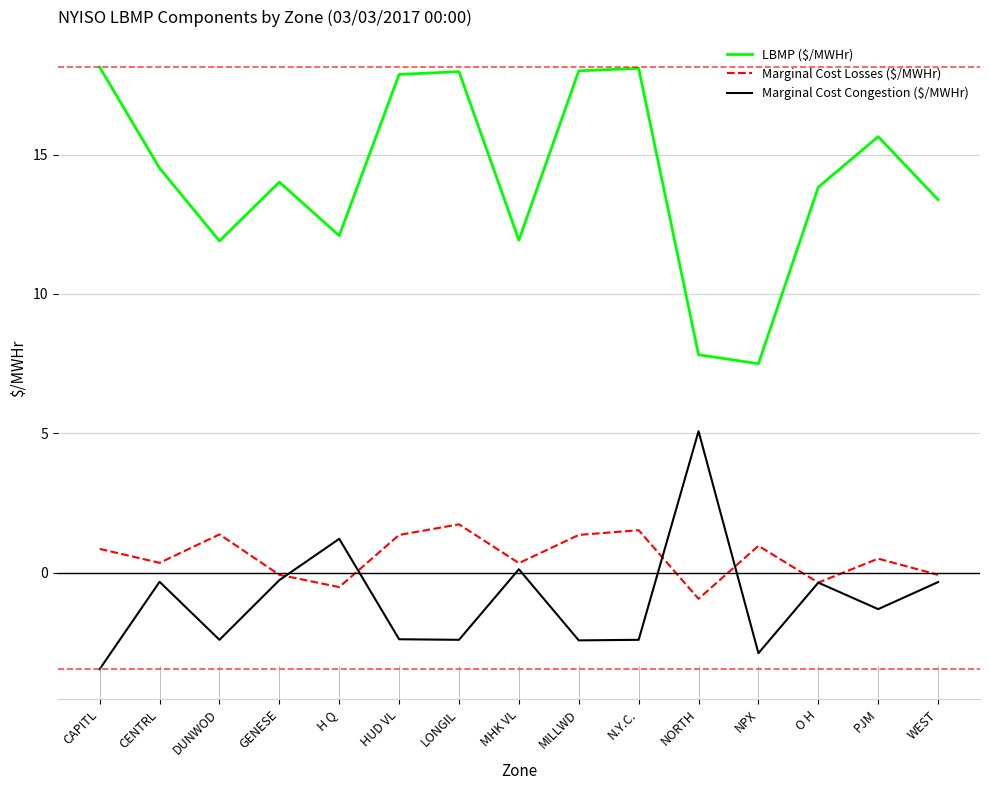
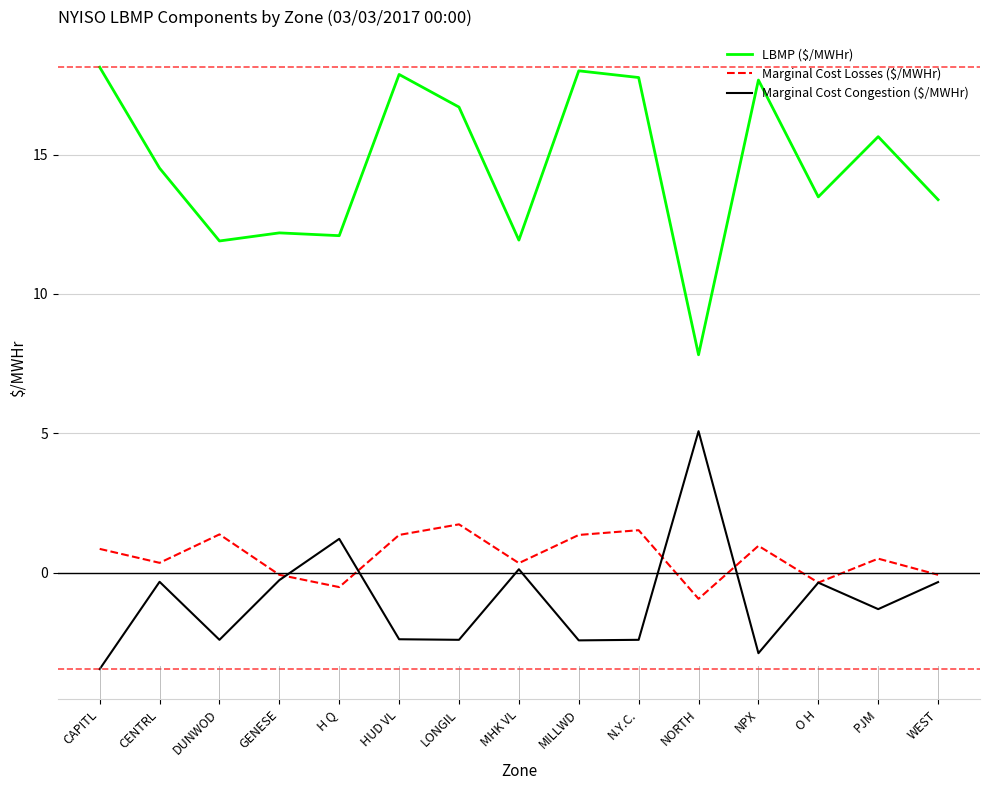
  {
    "LBMP ($/MWHr)": {
      "CAPITL": 18.1,
      "CENTRL": 14.5,
      "DUNWOD": 11.9,
-     "GENESE": 14.0,
+     "GENESE": 12.2,
      "H Q": 12.1,
      "HUD VL": 17.9,
-     "LONGIL": 18.0,
+     "LONGIL": 16.7,
      "MHK VL": 11.9,
      "MILLWD": 18.0,
-     "N.Y.C.": 18.1,
+     "N.Y.C.": 17.8,
      "NORTH": 7.8,
-     "NPX": 7.5,
-     "O H": 13.8,
+     "NPX": 17.7,
+     "O H": 13.5,
      "PJM": 15.6,
      "WEST": 13.4
    },
    "Marginal Cost Losses ($/MWHr)": {
      "CAPITL": 0.9,
      "CENTRL": 0.4,
      "DUNWOD": 1.4,
      "GENESE": -0.1,
      "H Q": -0.5,
      "HUD VL": 1.4,
      "LONGIL": 1.7,
      "MHK VL": 0.4,
      "MILLWD": 1.4,
      "N.Y.C.": 1.5,
      "NORTH": -0.9,
      "NPX": 1.0,
      "PJM": 0.5,
      "WEST": -0.1
    },
    "Marginal Cost Congestion ($/MWHr)": {
      "CAPITL": -3.5,
      "CENTRL": -0.3,
      "DUNWOD": -2.4,
      "GENESE": -0.3,
      "H Q": 1.2,
      "HUD VL": -2.4,
      "LONGIL": -2.4,
      "MHK VL": 0.1,
      "MILLWD": -2.4,
      "N.Y.C.": -2.4,
      "NORTH": 5.1,
      "NPX": -2.9,
      "PJM": -1.3,
      "WEST": -0.3
    }
  }
